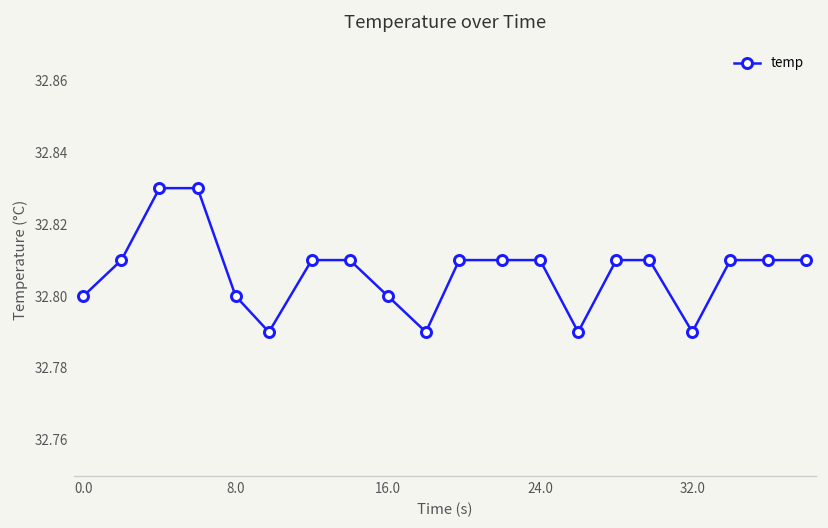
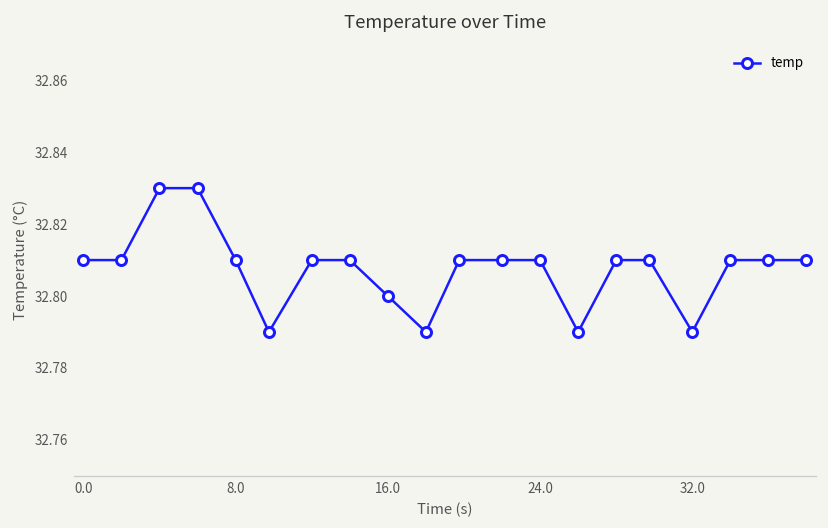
  {
-   "0.0": 32.80,
-   "8.0": 32.80,
+   "0.0": 32.81,
+   "8.0": 32.81,
    "16.0": 32.80,
    "24.0": 32.81,
    "32.0": 32.79
  }
